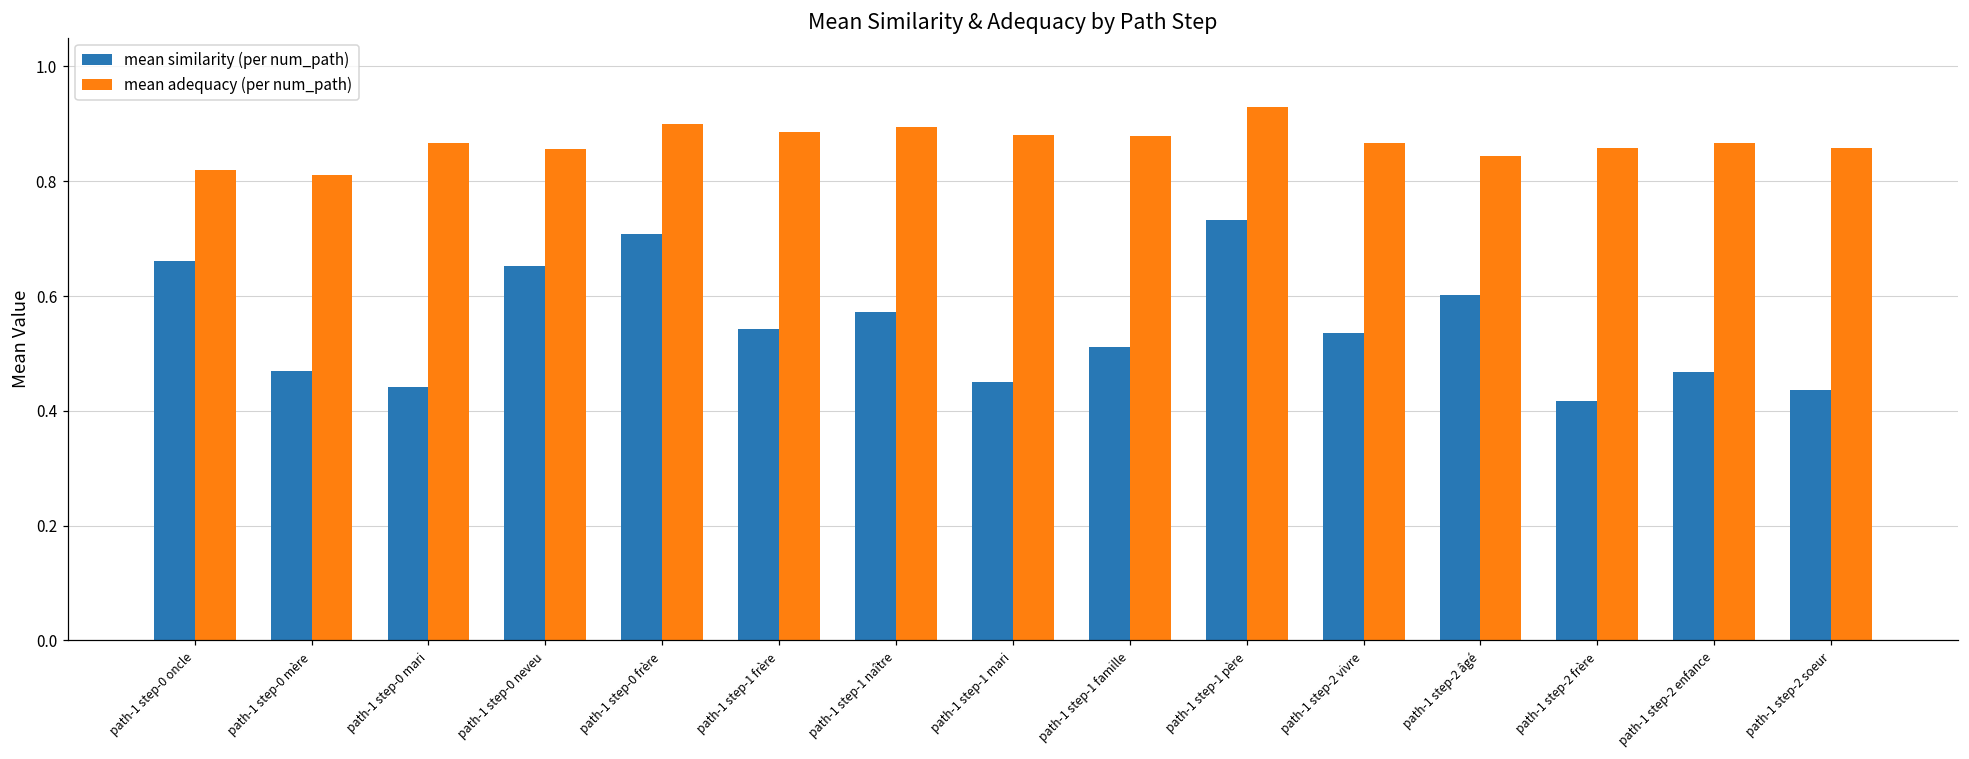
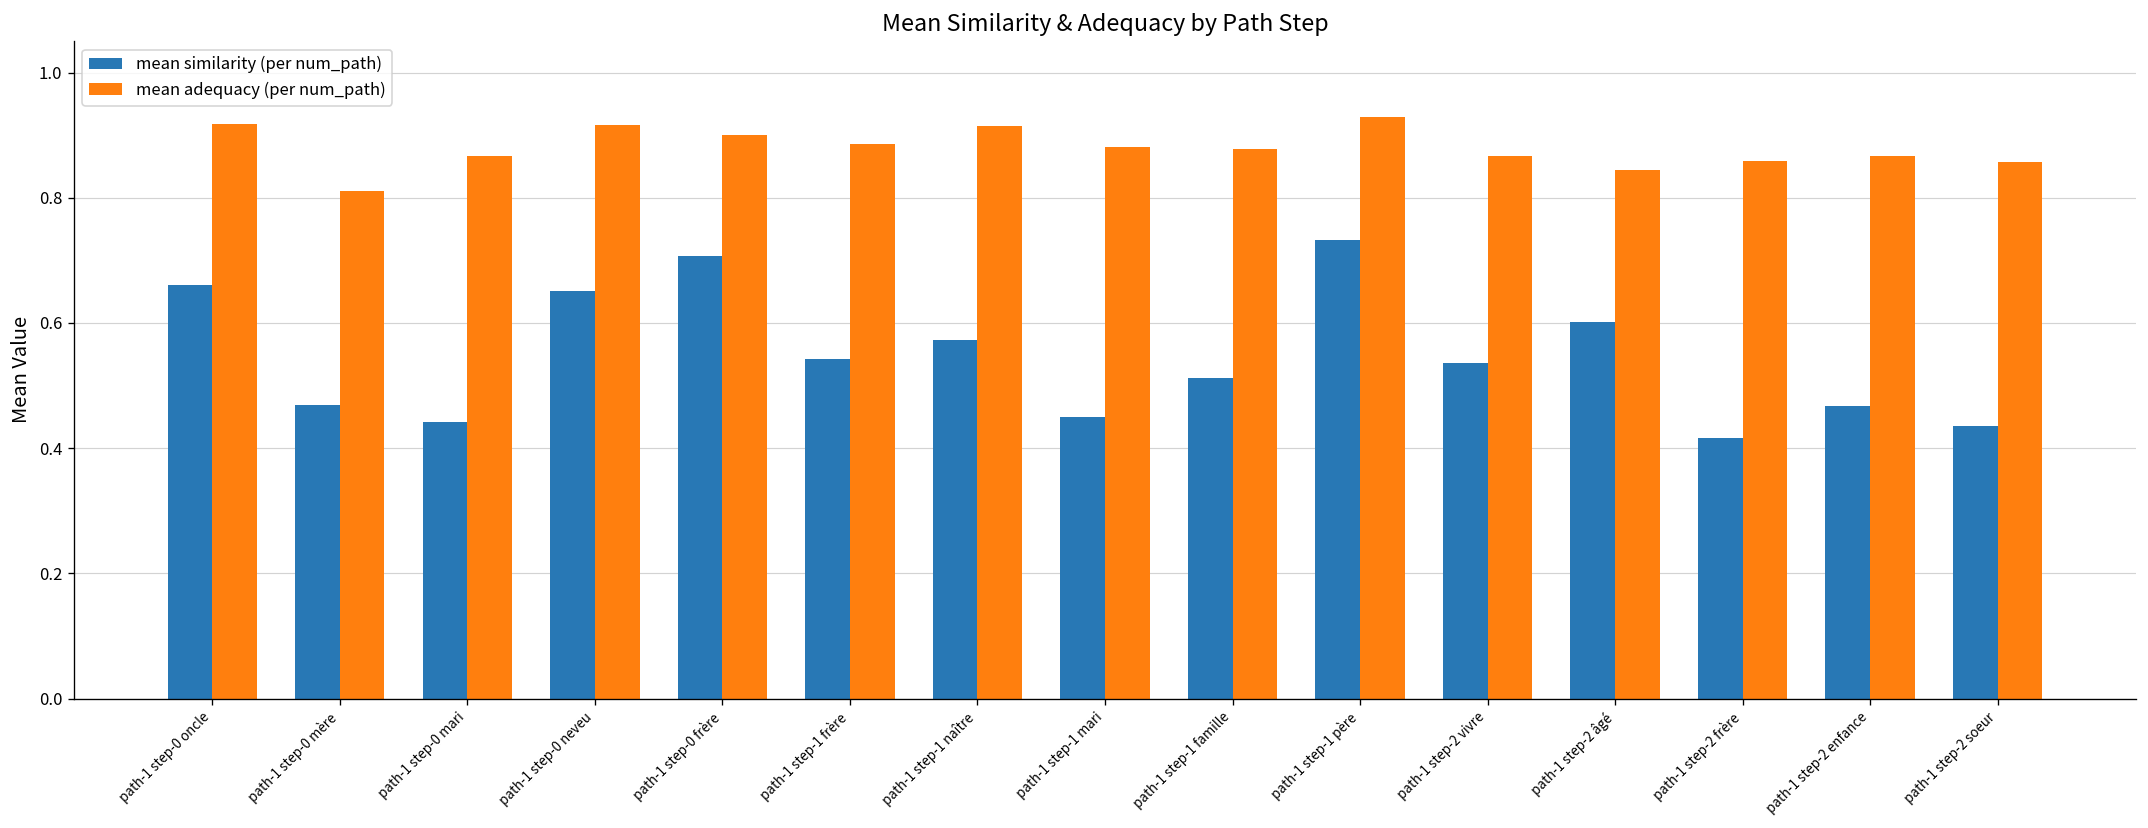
  {
    "mean similarity (per num_path)": {
      "path-1 step-0 oncle": 0.66,
      "path-1 step-0 mère": 0.47,
      "path-1 step-0 mari": 0.44,
      "path-1 step-0 neveu": 0.65,
      "path-1 step-0 frère": 0.71,
      "path-1 step-1 frère": 0.54,
      "path-1 step-1 naître": 0.57,
      "path-1 step-1 mari": 0.45,
      "path-1 step-1 famille": 0.51,
      "path-1 step-1 père": 0.73,
      "path-1 step-2 vivre": 0.54,
      "path-1 step-2 âgé": 0.60,
      "path-1 step-2 frère": 0.42,
      "path-1 step-2 enfance": 0.47,
      "path-1 step-2 soeur": 0.44
    },
    "mean adequacy (per num_path)": {
-     "path-1 step-0 oncle": 0.82,
+     "path-1 step-0 oncle": 0.92,
      "path-1 step-0 mère": 0.81,
      "path-1 step-0 mari": 0.87,
-     "path-1 step-0 neveu": 0.86,
+     "path-1 step-0 neveu": 0.92,
      "path-1 step-0 frère": 0.90,
      "path-1 step-1 frère": 0.89,
-     "path-1 step-1 naître": 0.89,
+     "path-1 step-1 naître": 0.91,
      "path-1 step-1 mari": 0.88,
      "path-1 step-1 famille": 0.88,
      "path-1 step-1 père": 0.93,
      "path-1 step-2 vivre": 0.87,
      "path-1 step-2 âgé": 0.84,
      "path-1 step-2 frère": 0.86,
      "path-1 step-2 enfance": 0.87,
      "path-1 step-2 soeur": 0.86
    }
  }
